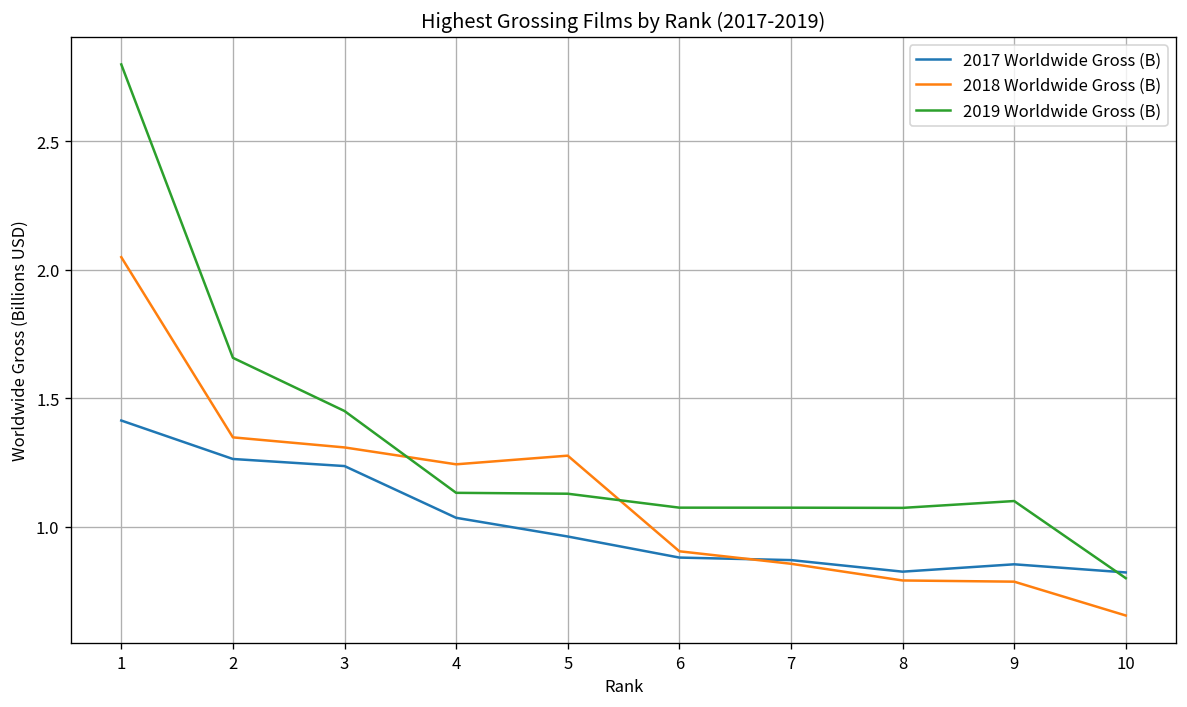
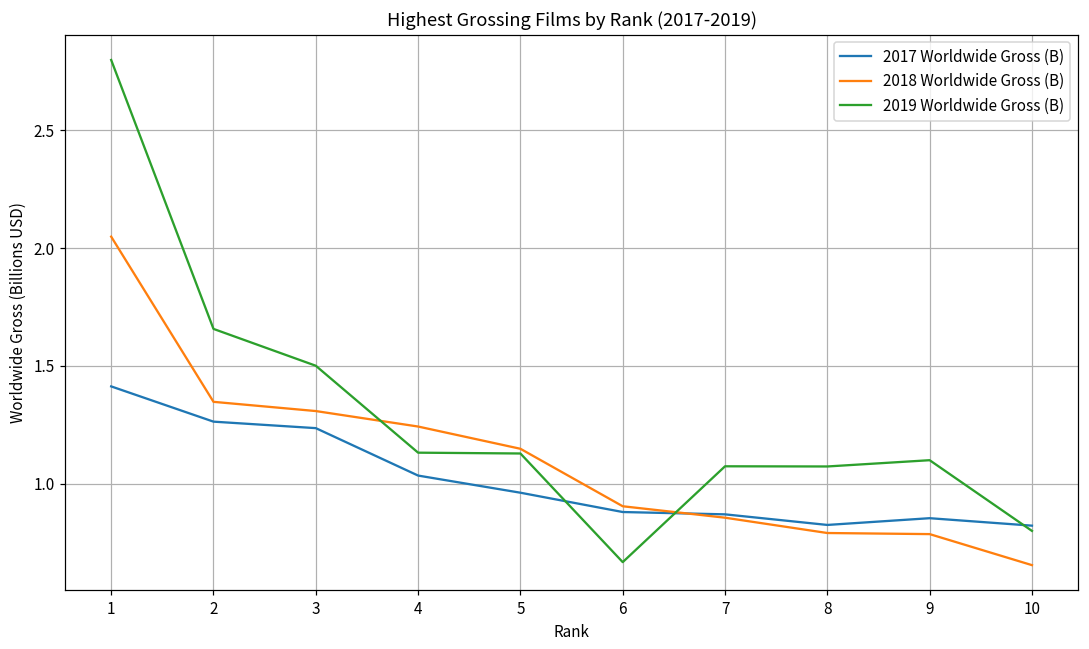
  {
    "2017 Worldwide Gross (B)": {
      "1": 1.41,
      "2": 1.26,
      "3": 1.24,
      "4": 1.03,
      "5": 0.96,
      "6": 0.88,
      "7": 0.87,
      "8": 0.83,
      "9": 0.85,
      "10": 0.82
    },
    "2018 Worldwide Gross (B)": {
      "1": 2.05,
      "2": 1.35,
      "3": 1.31,
      "4": 1.24,
-     "5": 1.28,
+     "5": 1.15,
      "6": 0.90,
      "7": 0.86,
      "8": 0.79,
      "9": 0.79,
      "10": 0.65
    },
    "2019 Worldwide Gross (B)": {
      "1": 2.80,
      "2": 1.66,
-     "3": 1.45,
+     "3": 1.50,
      "4": 1.13,
      "5": 1.13,
-     "6": 1.07,
+     "6": 0.67,
      "7": 1.07,
      "8": 1.07,
      "9": 1.10,
      "10": 0.80
    }
  }
